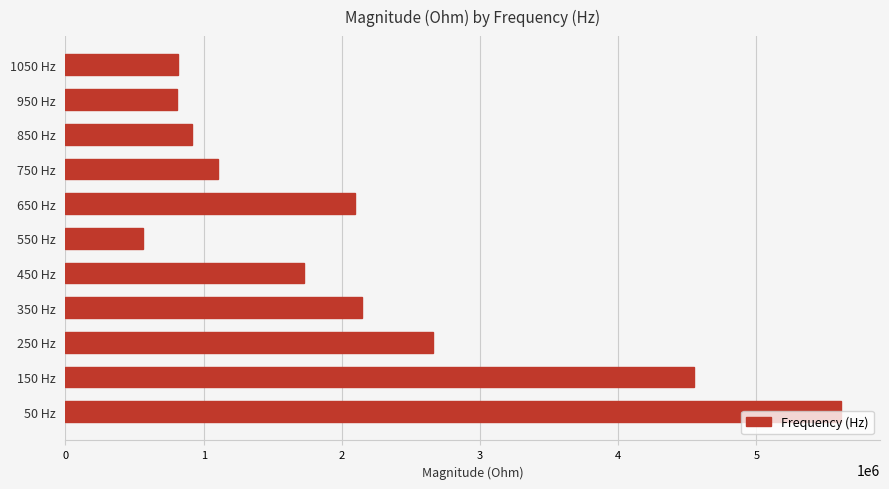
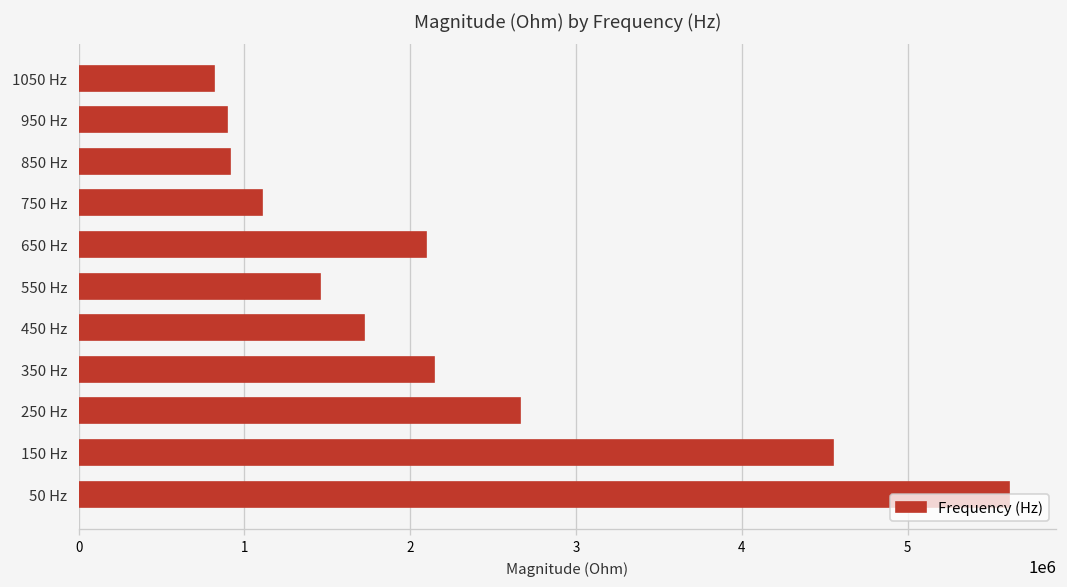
  {
    "1050 Hz": 810000,
-   "950 Hz": 810000,
+   "950 Hz": 890000,
    "850 Hz": 910000,
    "750 Hz": 1110000,
    "650 Hz": 2100000,
-   "550 Hz": 560000,
+   "550 Hz": 1460000,
    "450 Hz": 1720000,
    "350 Hz": 2140000,
    "250 Hz": 2660000,
    "150 Hz": 4550000
  }
